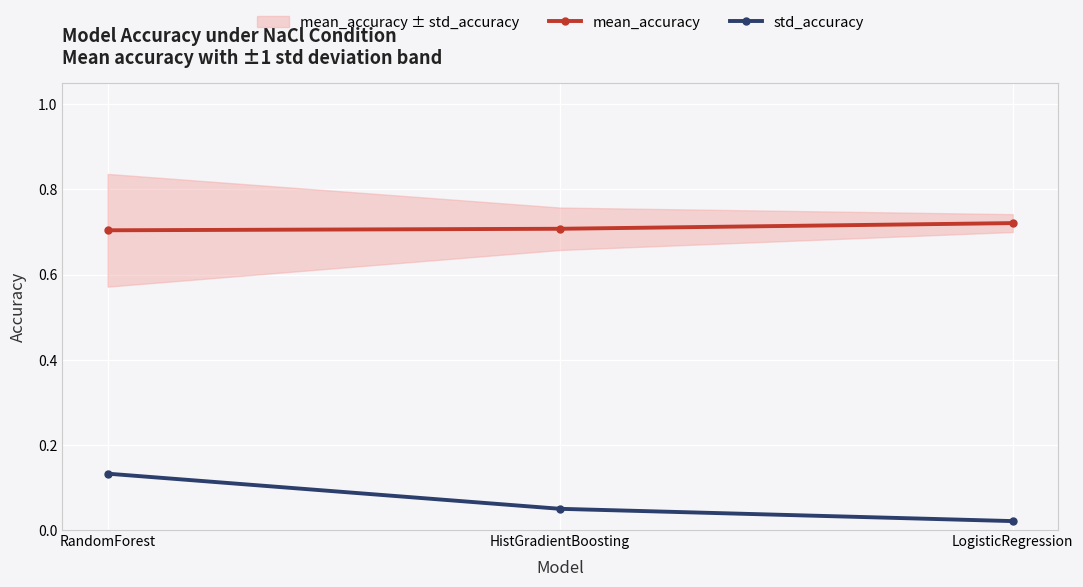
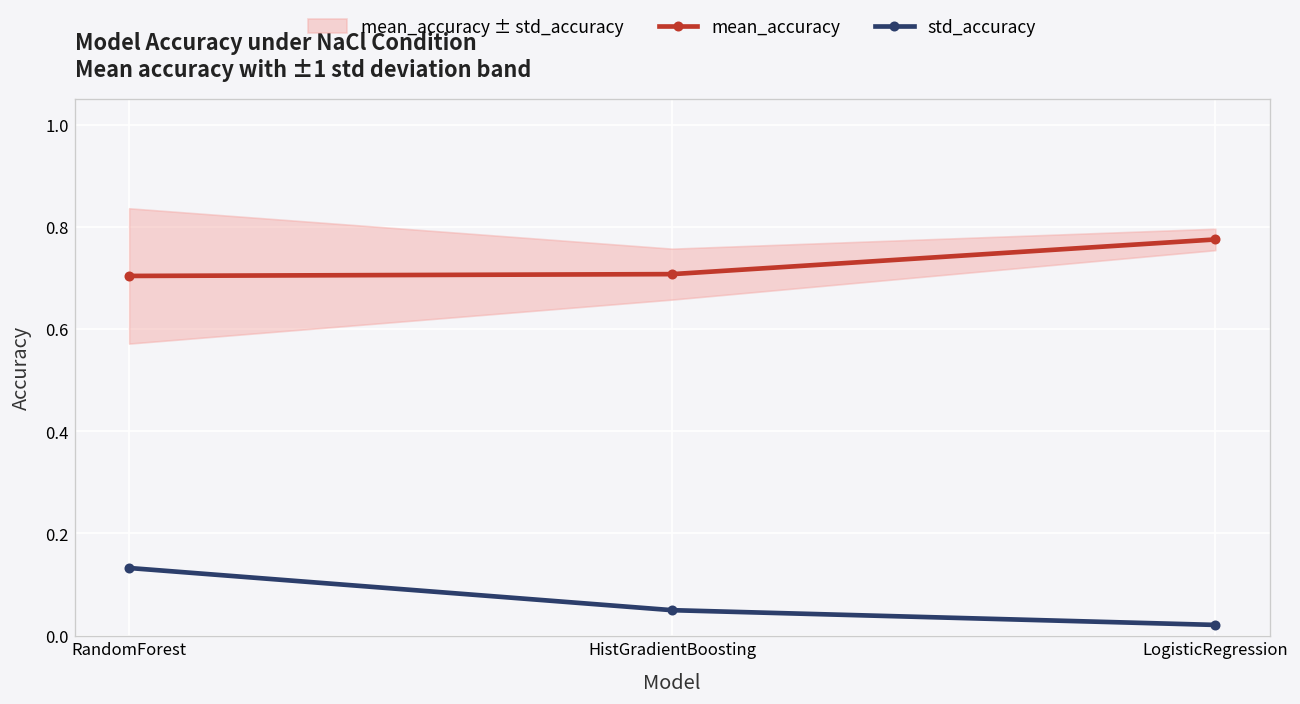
  {
    "mean_accuracy": {
      "RandomForest": 0.70,
      "HistGradientBoosting": 0.71,
-     "LogisticRegression": 0.72
+     "LogisticRegression": 0.78
    },
    "std_accuracy": {
      "RandomForest": 0.13,
      "HistGradientBoosting": 0.05,
      "LogisticRegression": 0.02
    }
  }
